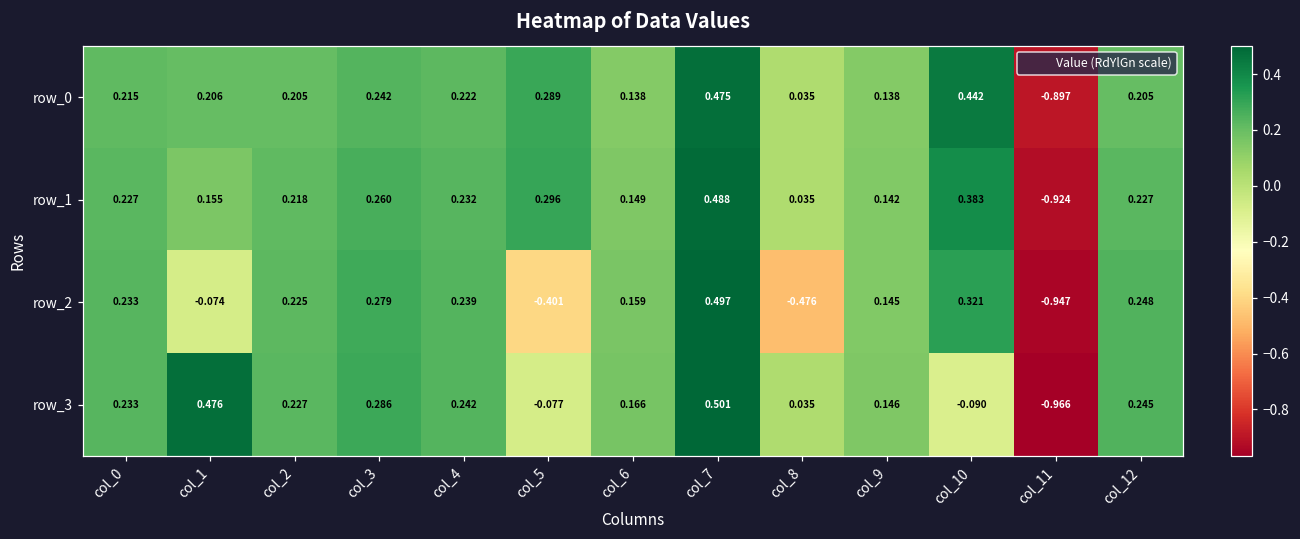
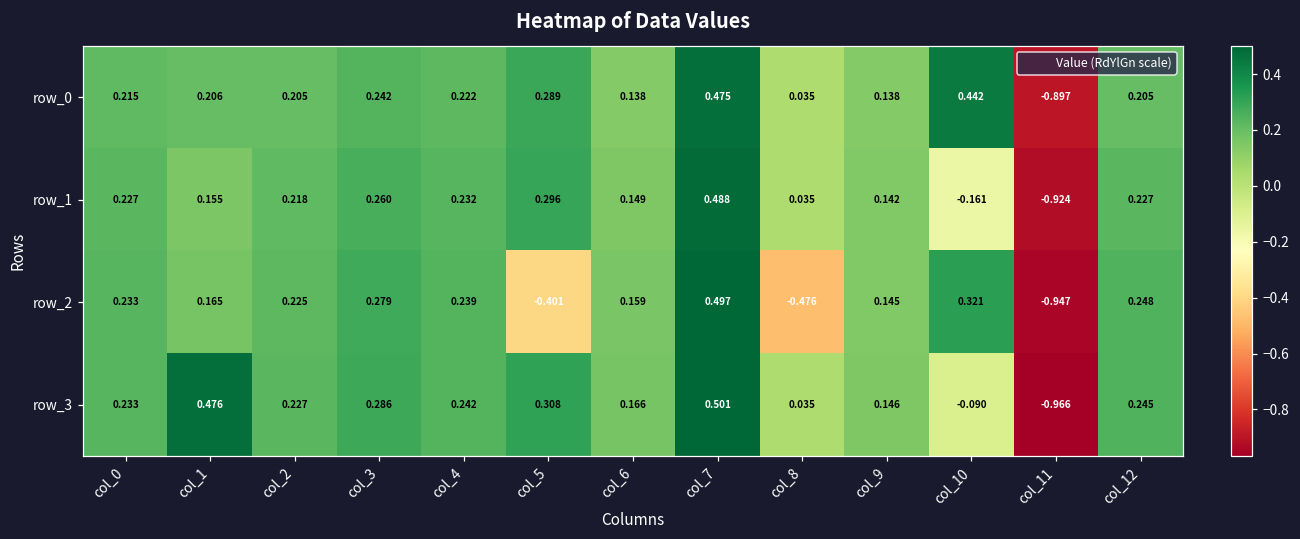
  {
    "row_0": {
      "col_0": 0.215,
      "col_1": 0.206,
      "col_2": 0.205,
      "col_3": 0.242,
      "col_4": 0.222,
      "col_5": 0.289,
      "col_6": 0.138,
      "col_7": 0.475,
      "col_8": 0.035,
      "col_9": 0.138,
      "col_10": 0.442,
      "col_11": -0.897,
      "col_12": 0.205
    },
    "row_1": {
      "col_0": 0.227,
      "col_1": 0.155,
      "col_2": 0.218,
      "col_3": 0.260,
      "col_4": 0.232,
      "col_5": 0.296,
      "col_6": 0.149,
      "col_7": 0.488,
      "col_8": 0.035,
      "col_9": 0.142,
-     "col_10": 0.383,
+     "col_10": -0.161,
      "col_11": -0.924,
      "col_12": 0.227
    },
    "row_2": {
      "col_0": 0.233,
-     "col_1": -0.074,
+     "col_1": 0.165,
      "col_2": 0.225,
      "col_3": 0.279,
      "col_4": 0.239,
      "col_5": -0.401,
      "col_6": 0.159,
      "col_7": 0.497,
      "col_8": -0.476,
      "col_9": 0.145,
      "col_10": 0.321,
      "col_11": -0.947,
      "col_12": 0.248
    },
    "row_3": {
      "col_0": 0.233,
      "col_1": 0.476,
      "col_2": 0.227,
      "col_3": 0.286,
      "col_4": 0.242,
-     "col_5": -0.077,
+     "col_5": 0.308,
      "col_6": 0.166,
      "col_7": 0.501,
      "col_8": 0.035,
      "col_9": 0.146,
      "col_10": -0.090,
      "col_11": -0.966,
      "col_12": 0.245
    }
  }
